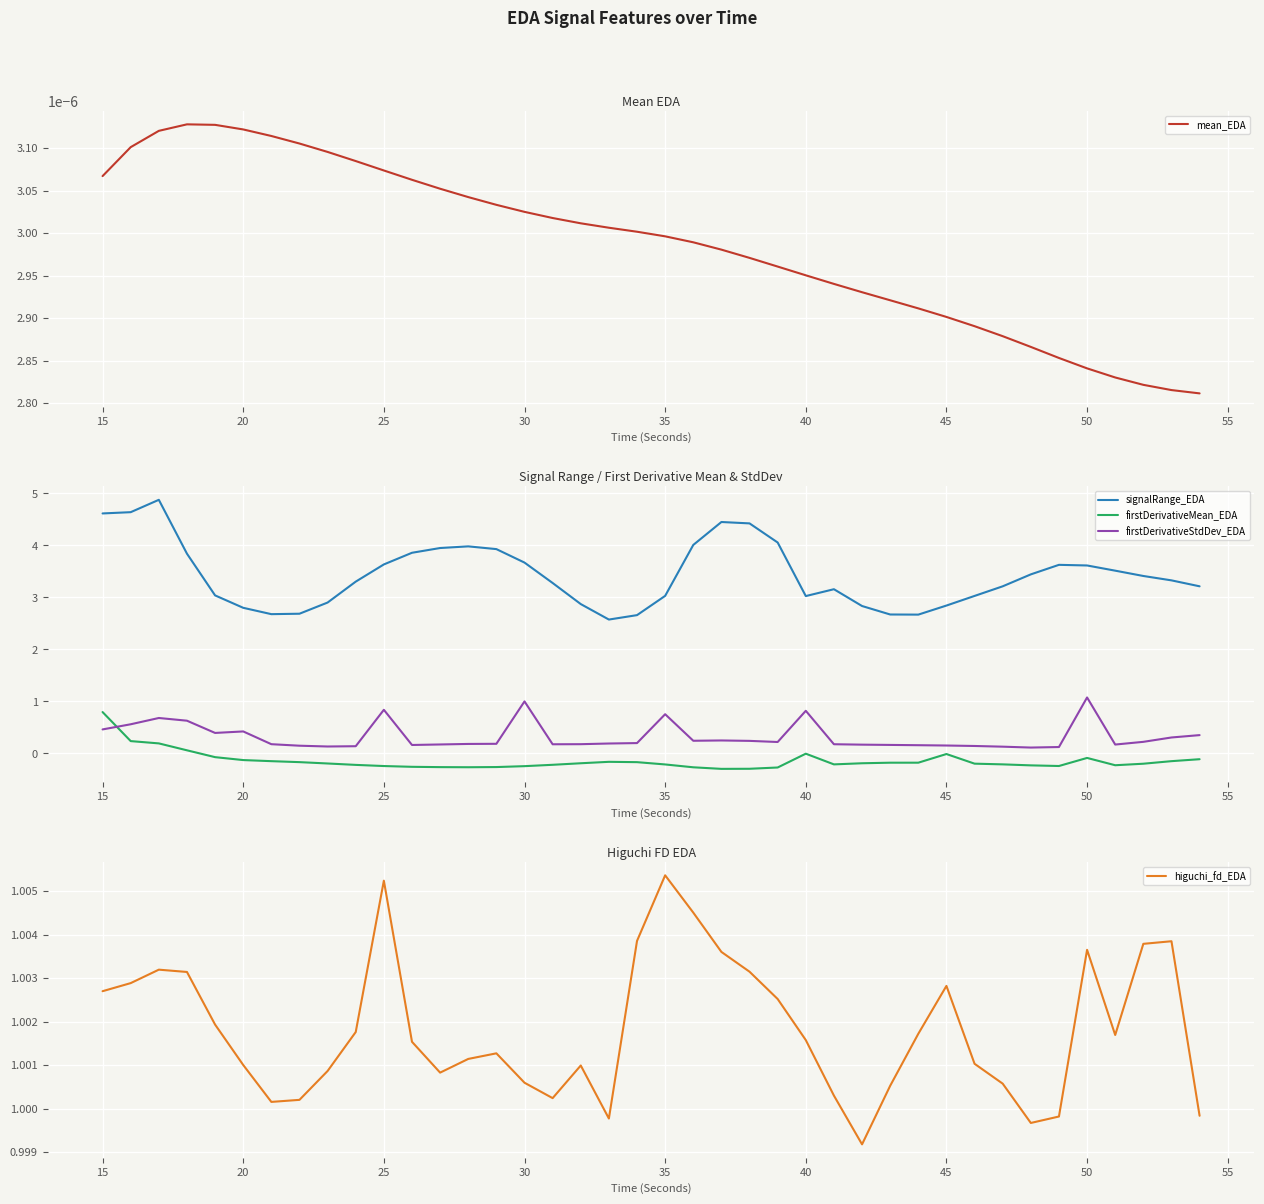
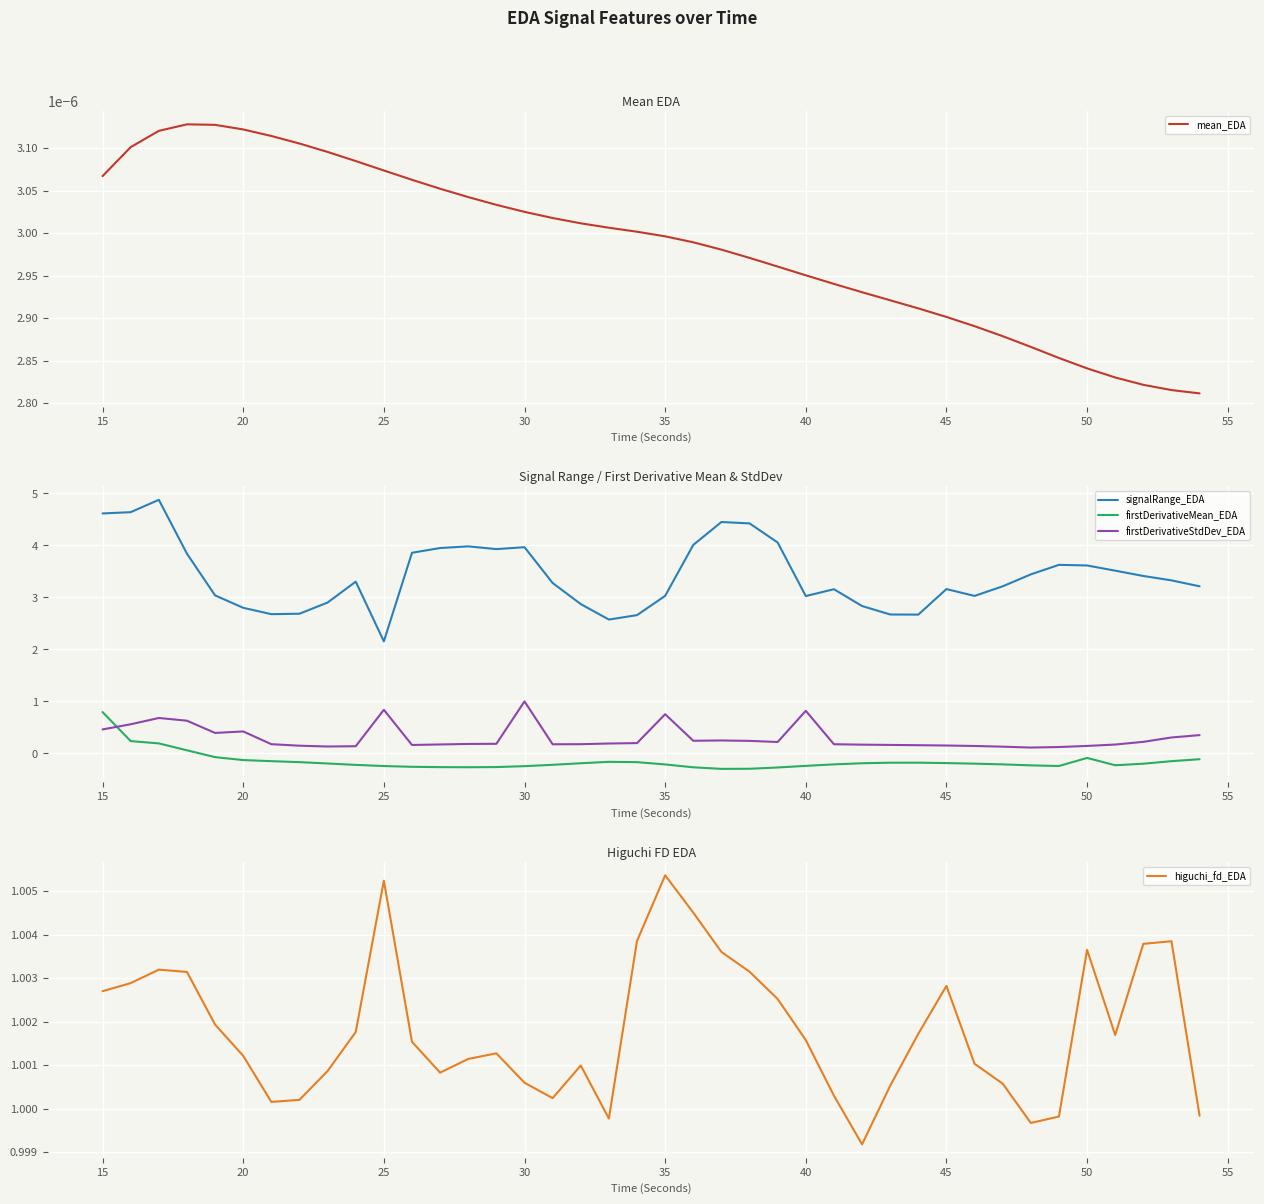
  {
    "Mean EDA": {
      "15": 0.00000307,
      "20": 0.00000312,
      "25": 0.00000307,
      "30": 0.00000302,
      "35": 0.00000300,
      "40": 0.00000295,
      "45": 0.00000290,
      "50": 0.00000284
    },
    "Signal Range / First Derivative Mean & StdDev": {
      "signalRange_EDA": {
        "15": 4.6,
        "20": 2.8,
-       "25": 3.6,
-       "30": 3.7,
+       "25": 2.2,
+       "30": 4.0,
        "35": 3.0,
        "40": 3.0,
-       "45": 2.8,
+       "45": 3.2,
        "50": 3.6
      },
      "firstDerivativeMean_EDA": {
        "15": 0.8,
        "20": -0.1,
        "25": -0.2,
        "30": -0.2,
        "35": -0.2,
-       "40": 0.0,
-       "45": 0.0,
+       "40": -0.2,
+       "45": -0.2,
        "50": -0.1
      },
      "firstDerivativeStdDev_EDA": {
        "15": 0.5,
        "20": 0.4,
        "25": 0.8,
        "30": 1.0,
        "35": 0.8,
        "40": 0.8,
        "45": 0.2,
-       "50": 1.1
+       "50": 0.1
      }
    },
    "Higuchi FD EDA": {
      "15": 1.0027,
-     "20": 1.0010,
+     "20": 1.0012,
      "25": 1.0052,
      "30": 1.0006,
      "35": 1.0054,
      "40": 1.0016,
      "45": 1.0028,
      "50": 1.0037
    }
  }
